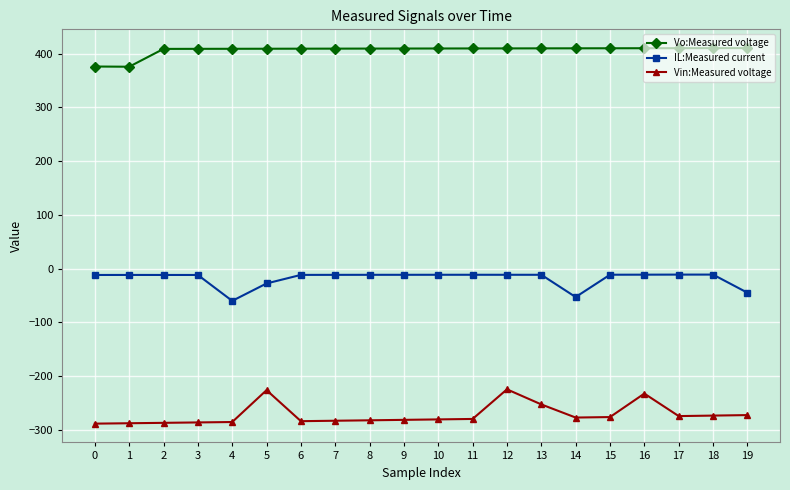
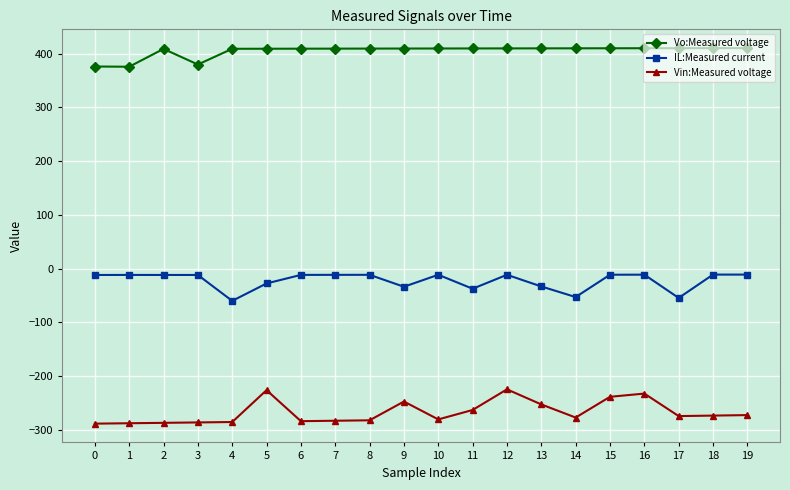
  {
    "Vo:Measured voltage": {
      "0": 380,
      "1": 380,
      "2": 410,
-     "3": 410,
+     "3": 380,
      "4": 410,
      "5": 410,
      "6": 410,
      "7": 410,
      "8": 410,
      "9": 410,
      "10": 410,
      "11": 410,
      "12": 410,
      "13": 410,
      "14": 410,
      "15": 410
    },
    "IL:Measured current": {
      "0": -10,
      "1": -10,
      "2": -10,
      "3": -10,
      "4": -60,
      "5": -30,
      "6": -10,
      "7": -10,
      "8": -10,
-     "9": -10,
+     "9": -30,
      "10": -10,
-     "11": -10,
+     "11": -40,
      "12": -10,
-     "13": -10,
+     "13": -30,
      "14": -50,
      "15": -10,
      "16": -10,
-     "17": -10,
+     "17": -50,
      "18": -10,
-     "19": -40
+     "19": -10
    },
    "Vin:Measured voltage": {
      "0": -290,
      "1": -290,
      "2": -290,
      "3": -290,
      "4": -290,
      "5": -230,
      "6": -280,
      "7": -280,
      "8": -280,
-     "9": -280,
+     "9": -250,
      "10": -280,
-     "11": -280,
+     "11": -260,
      "12": -220,
      "13": -250,
      "14": -280,
-     "15": -280,
+     "15": -240,
      "16": -230,
      "17": -270,
      "18": -270,
      "19": -270
    }
  }
